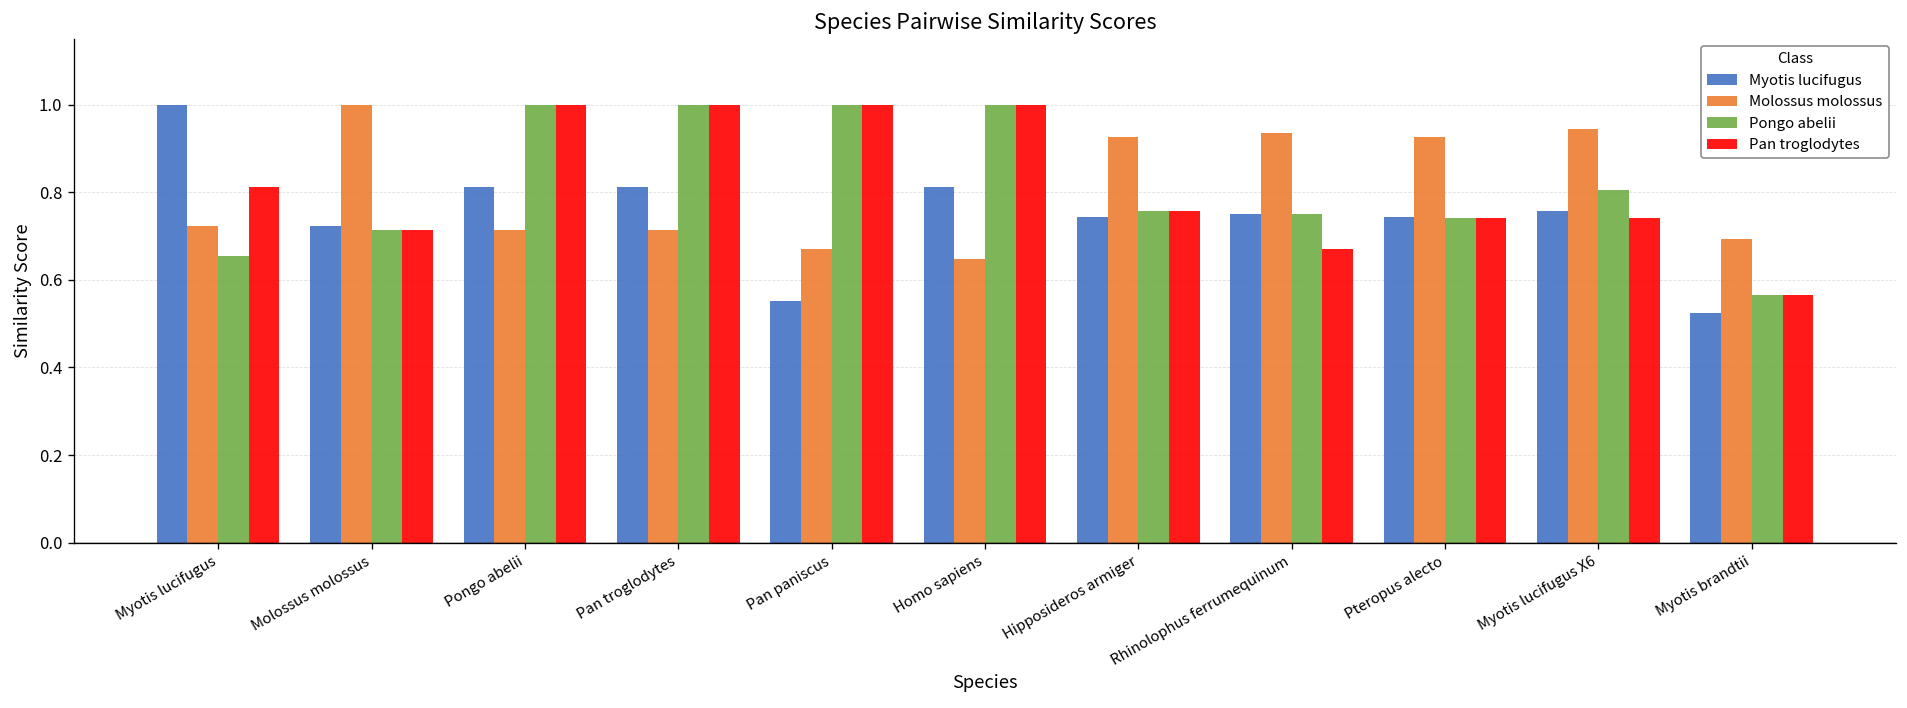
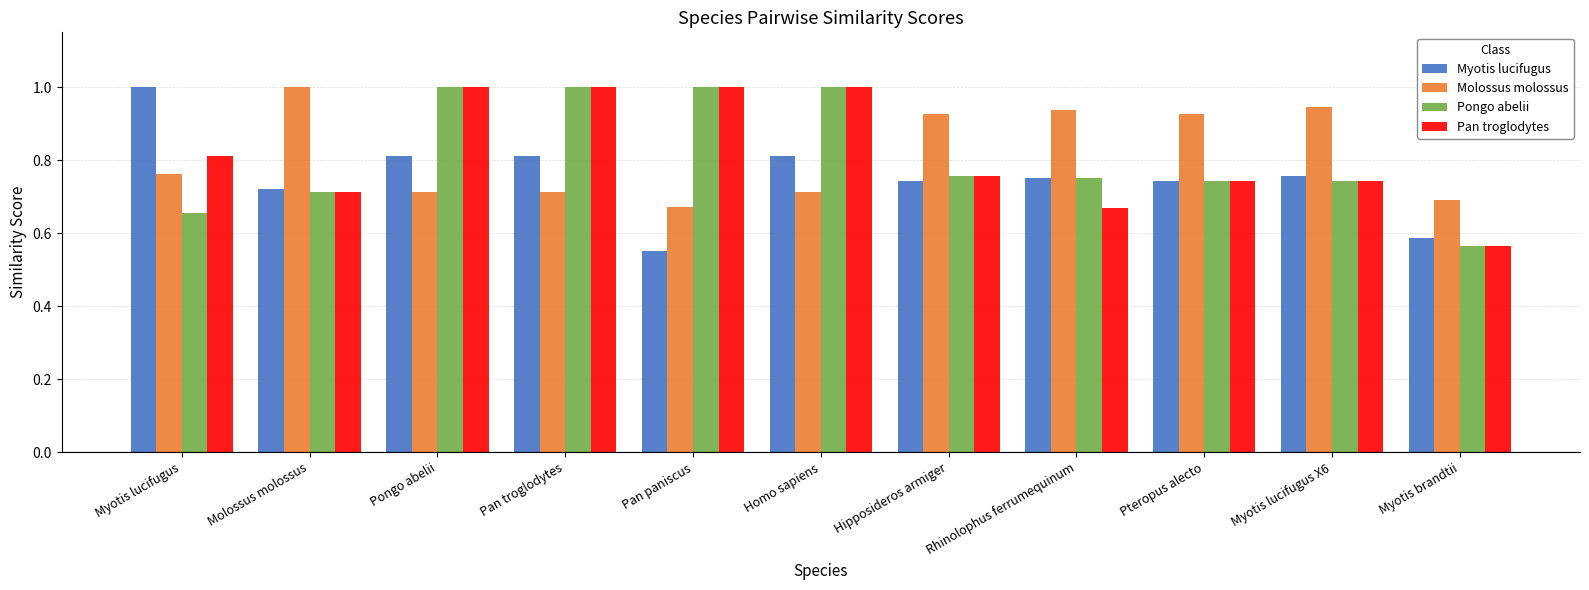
  {
    "Myotis lucifugus": {
      "Myotis lucifugus": 1.00,
      "Molossus molossus": 0.72,
      "Pongo abelii": 0.81,
      "Pan troglodytes": 0.81,
      "Pan paniscus": 0.55,
      "Homo sapiens": 0.81,
      "Hipposideros armiger": 0.74,
      "Rhinolophus ferrumequinum": 0.75,
      "Pteropus alecto": 0.74,
      "Myotis lucifugus X6": 0.76,
-     "Myotis brandtii": 0.53
+     "Myotis brandtii": 0.59
    },
    "Molossus molossus": {
-     "Myotis lucifugus": 0.72,
+     "Myotis lucifugus": 0.76,
      "Molossus molossus": 1.00,
      "Pongo abelii": 0.71,
      "Pan troglodytes": 0.71,
      "Pan paniscus": 0.67,
-     "Homo sapiens": 0.65,
+     "Homo sapiens": 0.71,
      "Hipposideros armiger": 0.93,
      "Rhinolophus ferrumequinum": 0.94,
      "Pteropus alecto": 0.93,
      "Myotis lucifugus X6": 0.95,
      "Myotis brandtii": 0.69
    },
    "Pongo abelii": {
      "Myotis lucifugus": 0.65,
      "Molossus molossus": 0.71,
      "Pongo abelii": 1.00,
      "Pan troglodytes": 1.00,
      "Pan paniscus": 1.00,
      "Homo sapiens": 1.00,
      "Hipposideros armiger": 0.76,
      "Rhinolophus ferrumequinum": 0.75,
      "Pteropus alecto": 0.74,
-     "Myotis lucifugus X6": 0.80,
+     "Myotis lucifugus X6": 0.74,
      "Myotis brandtii": 0.57
    },
    "Pan troglodytes": {
      "Myotis lucifugus": 0.81,
      "Molossus molossus": 0.71,
      "Pongo abelii": 1.00,
      "Pan troglodytes": 1.00,
      "Pan paniscus": 1.00,
      "Homo sapiens": 1.00,
      "Hipposideros armiger": 0.76,
      "Rhinolophus ferrumequinum": 0.67,
      "Pteropus alecto": 0.74,
      "Myotis lucifugus X6": 0.74,
      "Myotis brandtii": 0.57
    }
  }
